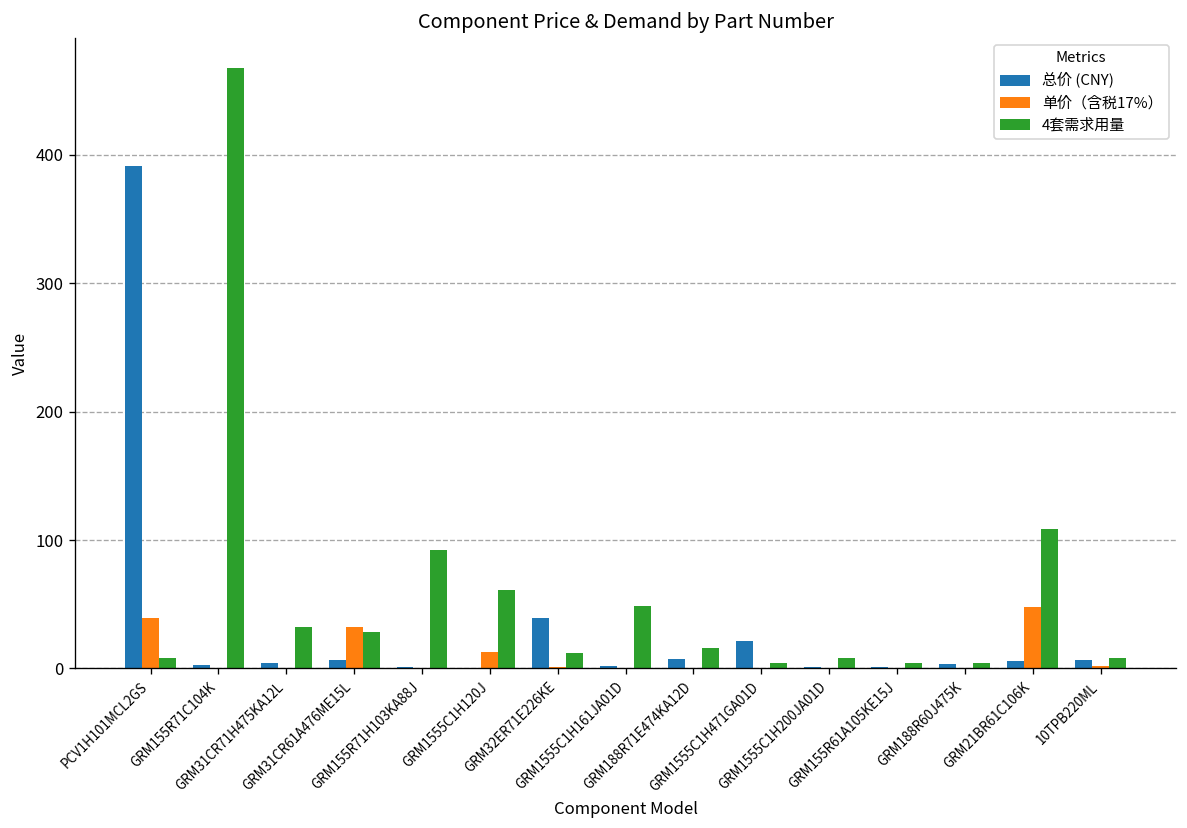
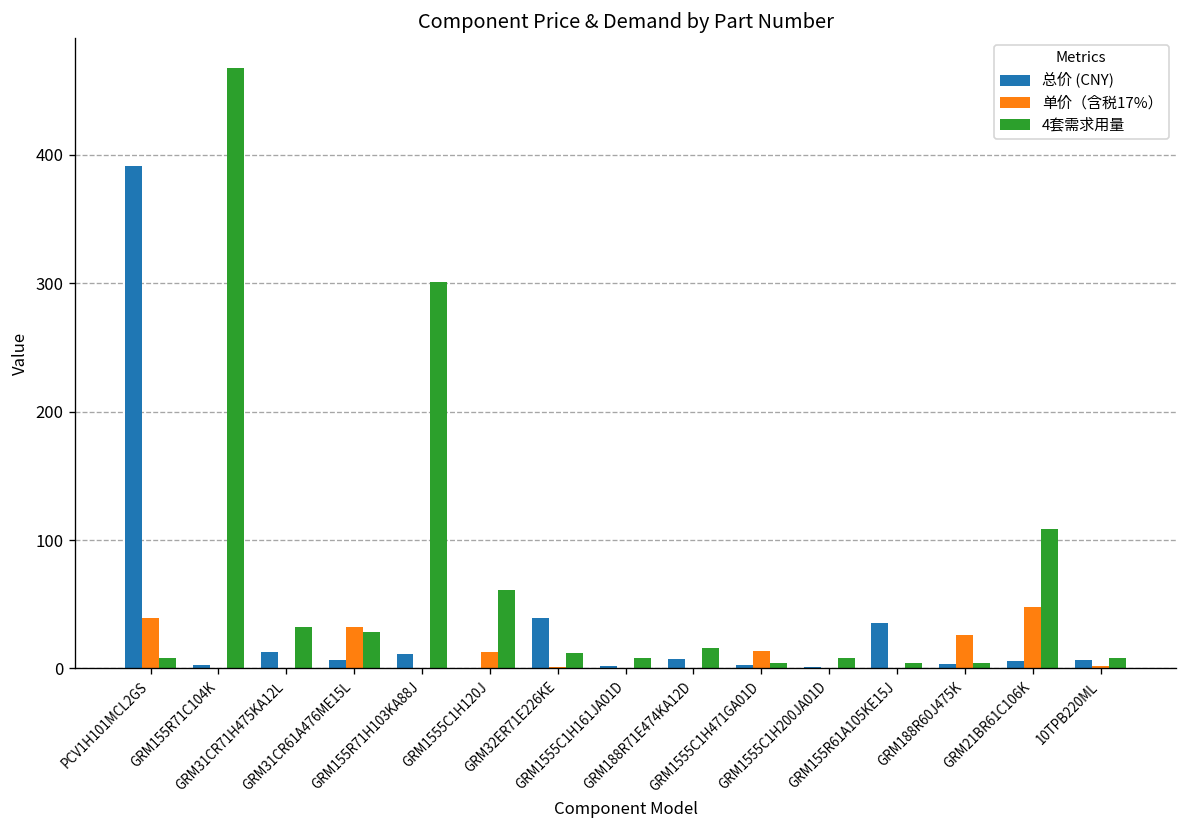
  {
    "总价 (CNY)": {
      "PCV1H101MCL2GS": 392,
      "GRM155R71C104K": 3,
-     "GRM31CR71H475KA12L": 4,
+     "GRM31CR71H475KA12L": 13,
      "GRM31CR61A476ME15L": 7,
-     "GRM155R71H103KA88J": 1,
+     "GRM155R71H103KA88J": 11,
      "GRM32ER71E226KE": 40,
      "GRM188R71E474KA12D": 7,
-     "GRM1555C1H471GA01D": 21,
-     "GRM155R61A105KE15J": 1,
+     "GRM1555C1H471GA01D": 3,
+     "GRM155R61A105KE15J": 35,
      "GRM188R60J475K": 4,
      "GRM21BR61C106K": 6,
      "10TPB220ML": 6
    },
    "单价（含税17%）": {
      "PCV1H101MCL2GS": 39,
      "GRM31CR61A476ME15L": 32,
      "GRM1555C1H120J": 13,
-     "GRM1555C1H471GA01D": 0,
-     "GRM188R60J475K": 0,
+     "GRM1555C1H471GA01D": 14,
+     "GRM188R60J475K": 26,
      "GRM21BR61C106K": 48
    },
    "4套需求用量": {
      "PCV1H101MCL2GS": 8,
      "GRM155R71C104K": 468,
      "GRM31CR71H475KA12L": 32,
      "GRM31CR61A476ME15L": 28,
-     "GRM155R71H103KA88J": 92,
+     "GRM155R71H103KA88J": 301,
      "GRM1555C1H120J": 61,
      "GRM32ER71E226KE": 12,
-     "GRM1555C1H161JA01D": 49,
+     "GRM1555C1H161JA01D": 8,
      "GRM188R71E474KA12D": 16,
      "GRM1555C1H471GA01D": 4,
      "GRM1555C1H200JA01D": 8,
      "GRM155R61A105KE15J": 4,
      "GRM188R60J475K": 4,
      "GRM21BR61C106K": 109,
      "10TPB220ML": 8
    }
  }
